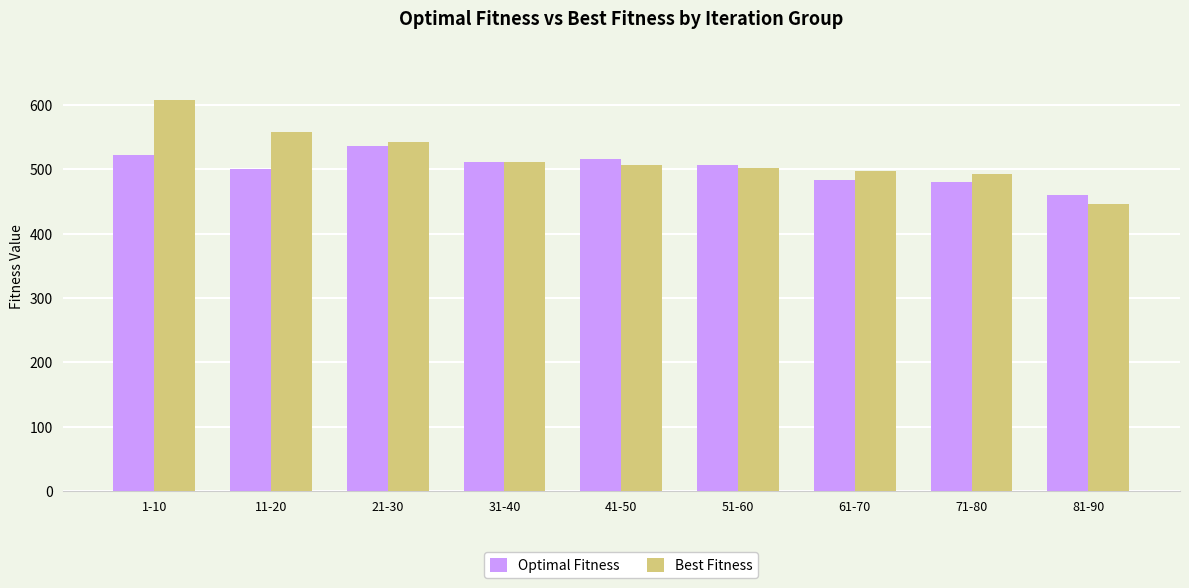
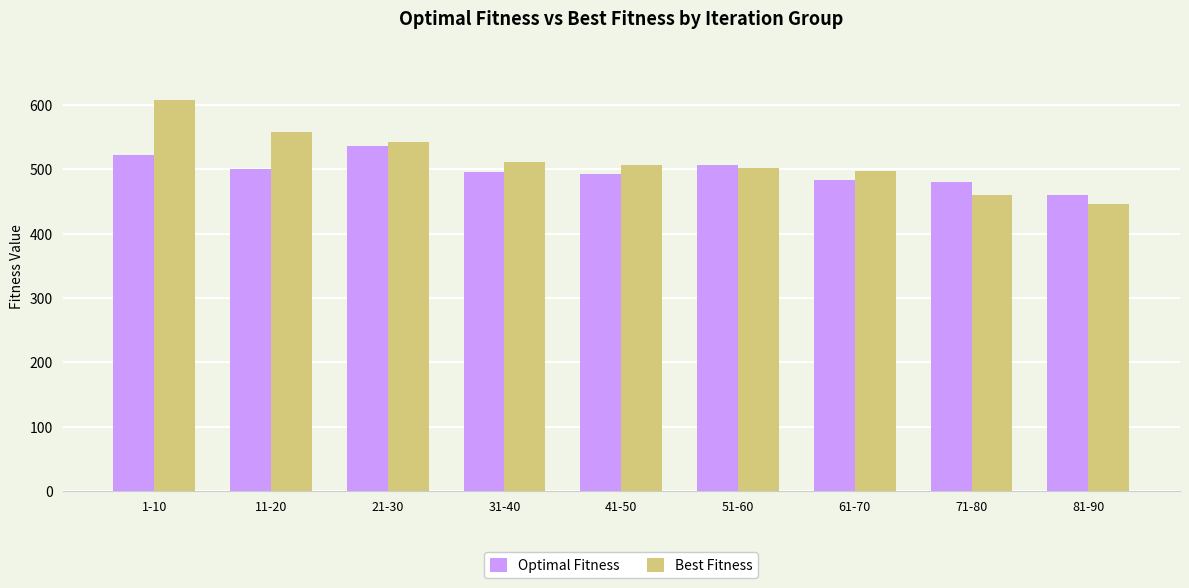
  {
    "Optimal Fitness": {
      "1-10": 520,
      "11-20": 500,
      "21-30": 540,
-     "31-40": 510,
-     "41-50": 520,
+     "31-40": 500,
+     "41-50": 490,
      "51-60": 510,
      "61-70": 480,
      "71-80": 480,
      "81-90": 460
    },
    "Best Fitness": {
      "1-10": 610,
      "11-20": 560,
      "21-30": 540,
      "31-40": 510,
      "41-50": 510,
      "51-60": 500,
      "61-70": 500,
-     "71-80": 490,
+     "71-80": 460,
      "81-90": 450
    }
  }
